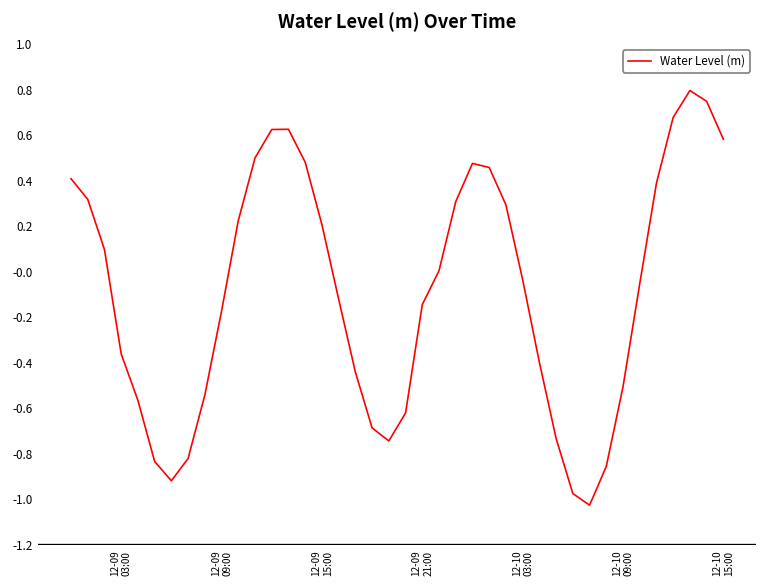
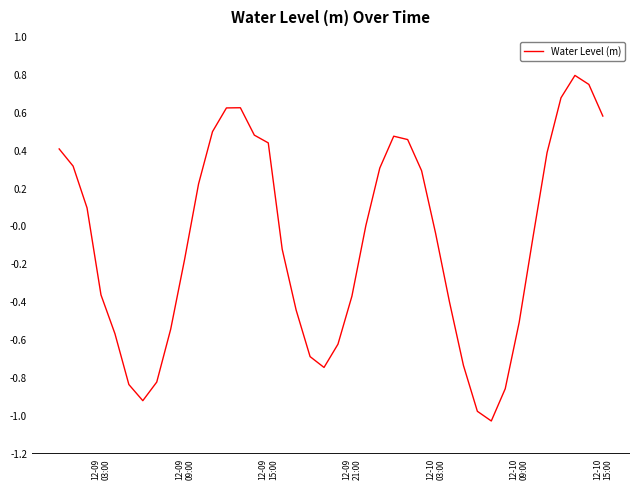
  {
    "12-09 03:00": -0.36,
    "12-09 09:00": -0.17,
-   "12-09 15:00": 0.21,
-   "12-09 21:00": -0.14,
+   "12-09 15:00": 0.44,
+   "12-09 21:00": -0.37,
    "12-10 03:00": -0.03,
    "12-10 09:00": -0.51,
    "12-10 15:00": 0.58
  }
